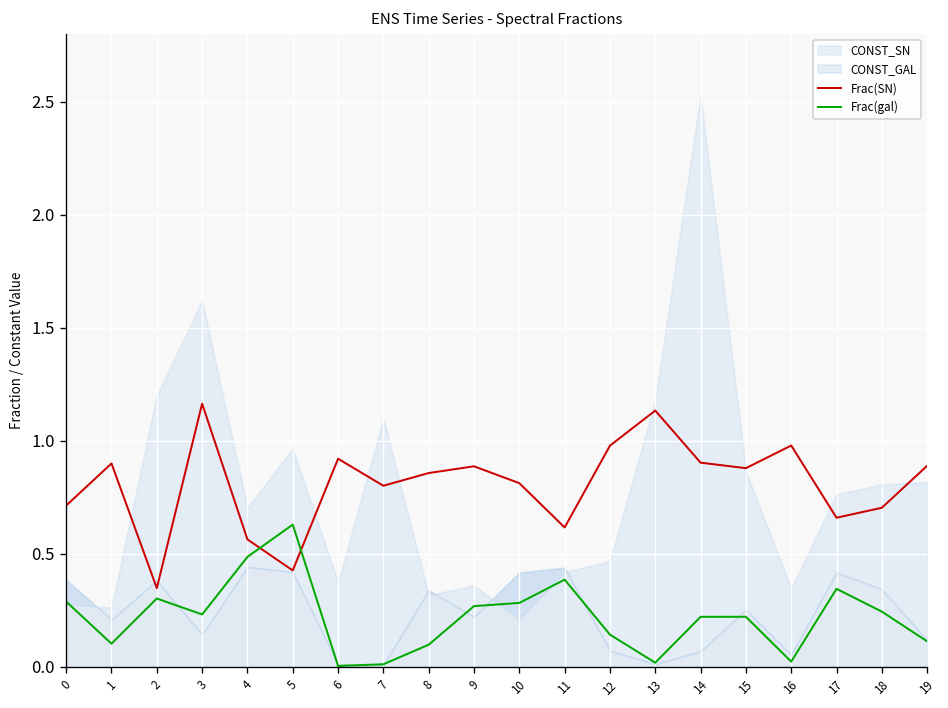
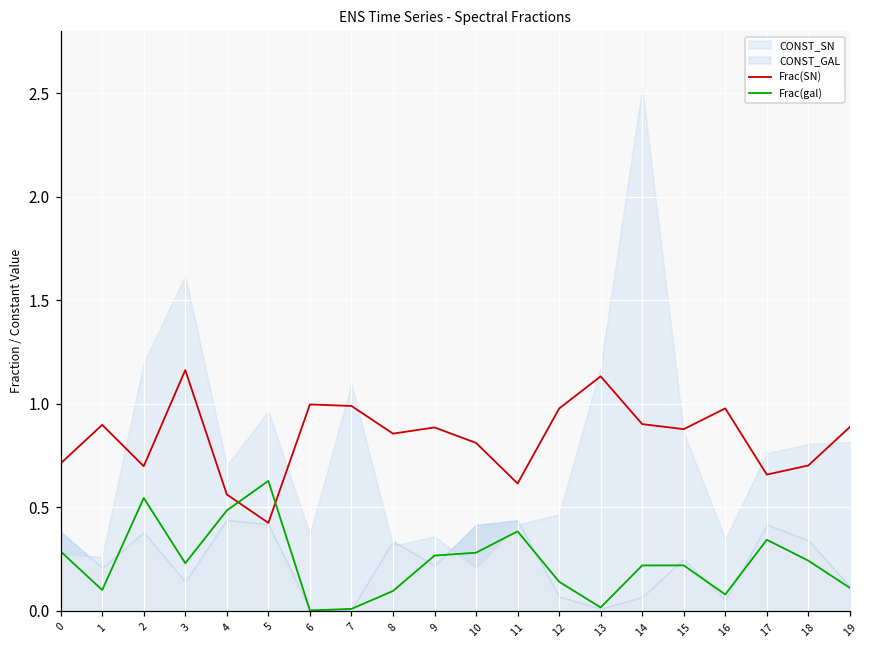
  {
    "Frac(SN)": {
      "0": 0.71,
      "1": 0.90,
-     "2": 0.35,
+     "2": 0.70,
      "3": 1.16,
      "4": 0.56,
-     "6": 0.92,
-     "7": 0.80,
+     "6": 1.00,
+     "7": 0.99,
      "8": 0.86,
      "9": 0.89,
      "10": 0.81,
      "11": 0.62,
      "12": 0.98,
      "13": 1.13,
      "14": 0.90,
      "15": 0.88,
      "16": 0.98,
      "17": 0.66,
      "18": 0.70,
      "19": 0.89
    },
    "Frac(gal)": {
      "0": 0.29,
      "1": 0.10,
-     "2": 0.30,
+     "2": 0.55,
      "3": 0.23,
      "4": 0.49,
      "5": 0.63,
      "8": 0.10,
      "9": 0.27,
      "10": 0.28,
      "11": 0.38,
      "12": 0.14,
      "14": 0.22,
      "15": 0.22,
-     "16": 0.02,
+     "16": 0.08,
      "17": 0.34,
      "18": 0.24
    }
  }
